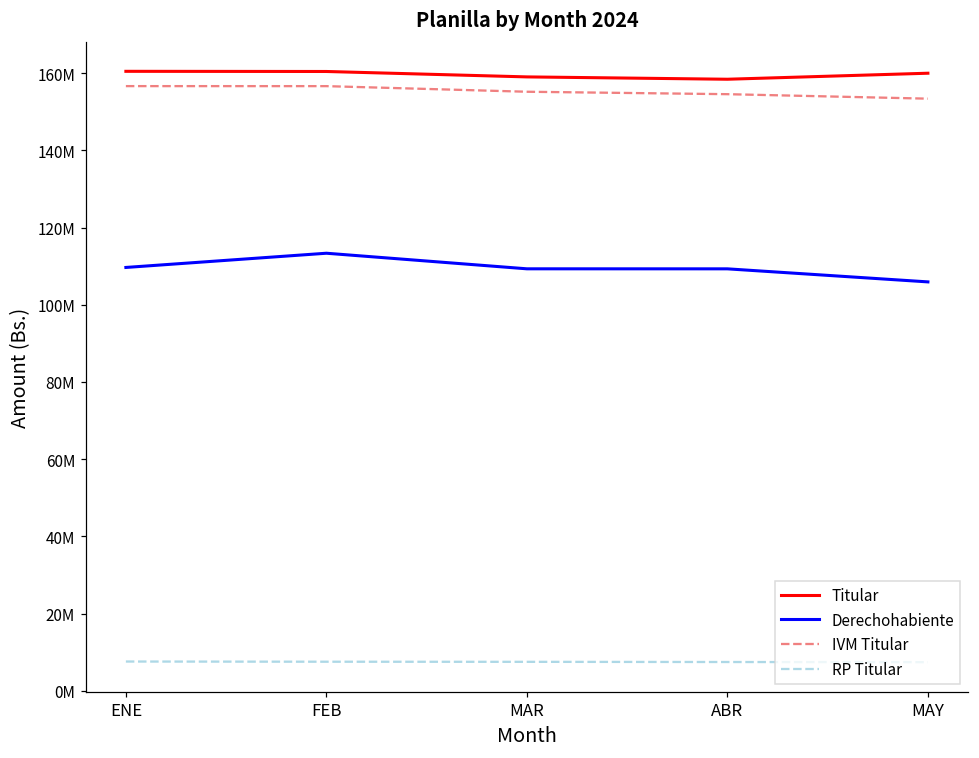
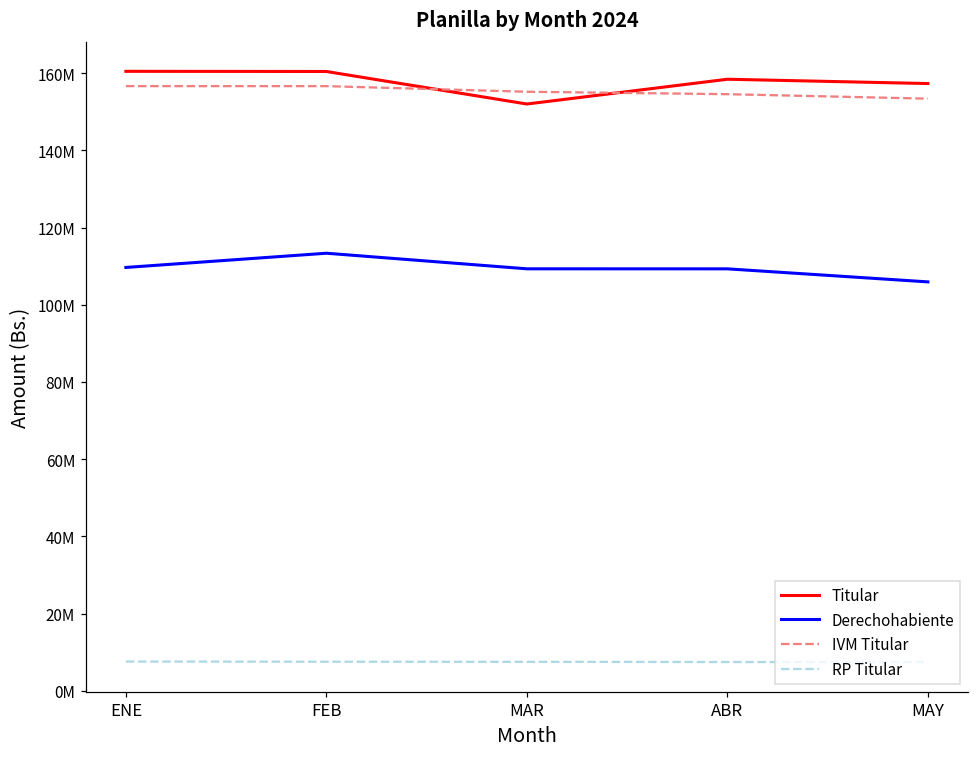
  {
    "Titular": {
      "ENE": 160000000,
      "FEB": 160000000,
-     "MAR": 159000000,
+     "MAR": 152000000,
      "ABR": 158000000,
-     "MAY": 160000000
+     "MAY": 157000000
    },
    "Derechohabiente": {
      "ENE": 110000000,
      "FEB": 113000000,
      "MAR": 109000000,
      "ABR": 109000000,
      "MAY": 106000000
    },
    "IVM Titular": {
      "ENE": 157000000,
      "FEB": 157000000,
      "MAR": 155000000,
      "ABR": 155000000,
      "MAY": 153000000
    },
    "RP Titular": {
      "ENE": 8000000,
      "FEB": 8000000,
      "MAR": 8000000,
      "ABR": 7000000
    }
  }
